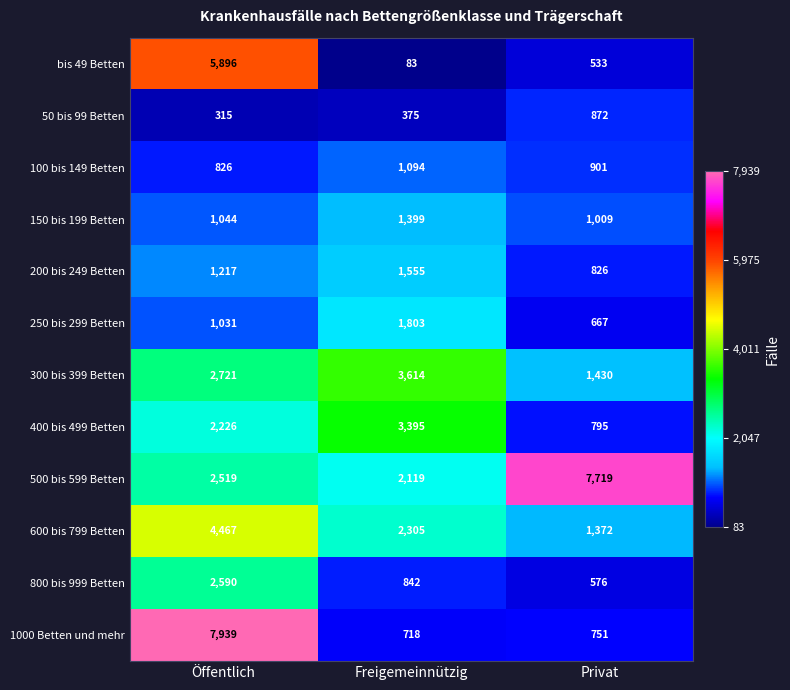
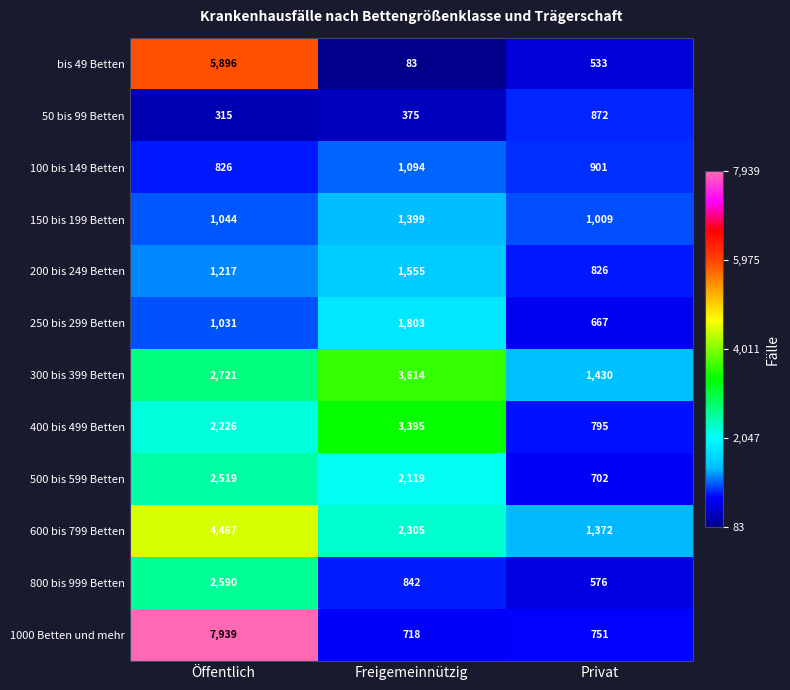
  {
    "bis 49 Betten": {
      "Öffentlich": "5,896",
      "Freigemeinnützig": "83",
      "Privat": "533"
    },
    "50 bis 99 Betten": {
      "Öffentlich": "315",
      "Freigemeinnützig": "375",
      "Privat": "872"
    },
    "100 bis 149 Betten": {
      "Öffentlich": "826",
      "Freigemeinnützig": "1,094",
      "Privat": "901"
    },
    "150 bis 199 Betten": {
      "Öffentlich": "1,044",
      "Freigemeinnützig": "1,399",
      "Privat": "1,009"
    },
    "200 bis 249 Betten": {
      "Öffentlich": "1,217",
      "Freigemeinnützig": "1,555",
      "Privat": "826"
    },
    "250 bis 299 Betten": {
      "Öffentlich": "1,031",
      "Freigemeinnützig": "1,803",
      "Privat": "667"
    },
    "300 bis 399 Betten": {
      "Öffentlich": "2,721",
      "Freigemeinnützig": "3,614",
      "Privat": "1,430"
    },
    "400 bis 499 Betten": {
      "Öffentlich": "2,226",
      "Freigemeinnützig": "3,395",
      "Privat": "795"
    },
    "500 bis 599 Betten": {
      "Öffentlich": "2,519",
      "Freigemeinnützig": "2,119",
-     "Privat": "7,719"
+     "Privat": "702"
    },
    "600 bis 799 Betten": {
      "Öffentlich": "4,467",
      "Freigemeinnützig": "2,305",
      "Privat": "1,372"
    },
    "800 bis 999 Betten": {
      "Öffentlich": "2,590",
      "Freigemeinnützig": "842",
      "Privat": "576"
    },
    "1000 Betten und mehr": {
      "Öffentlich": "7,939",
      "Freigemeinnützig": "718",
      "Privat": "751"
    }
  }
